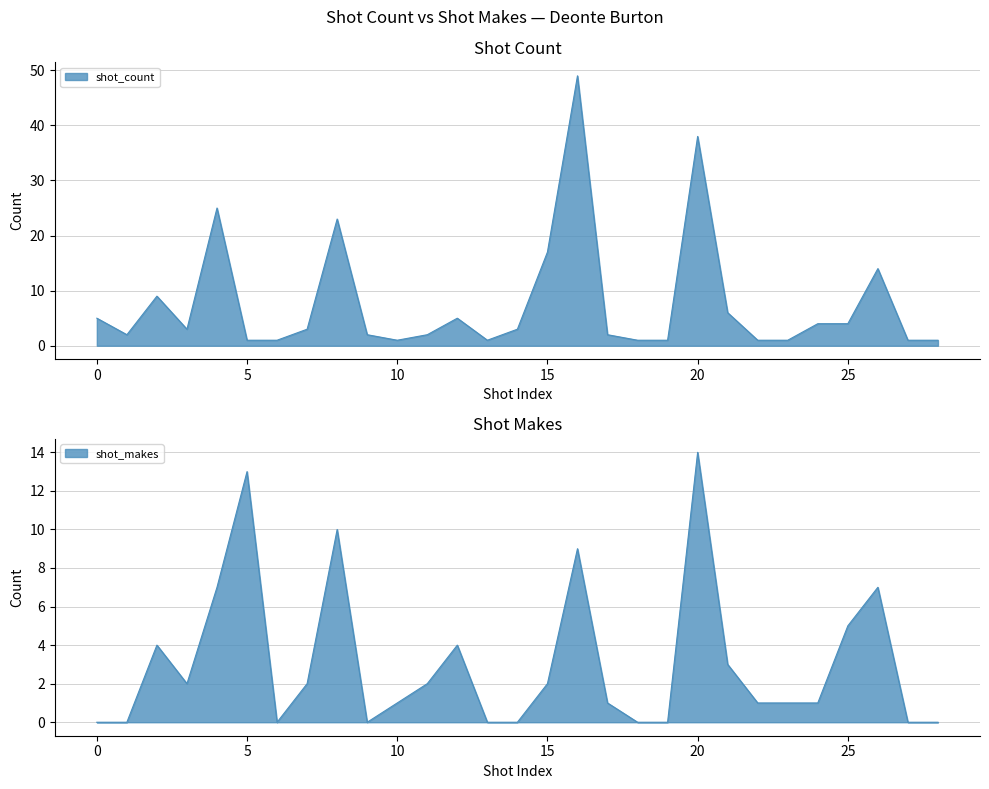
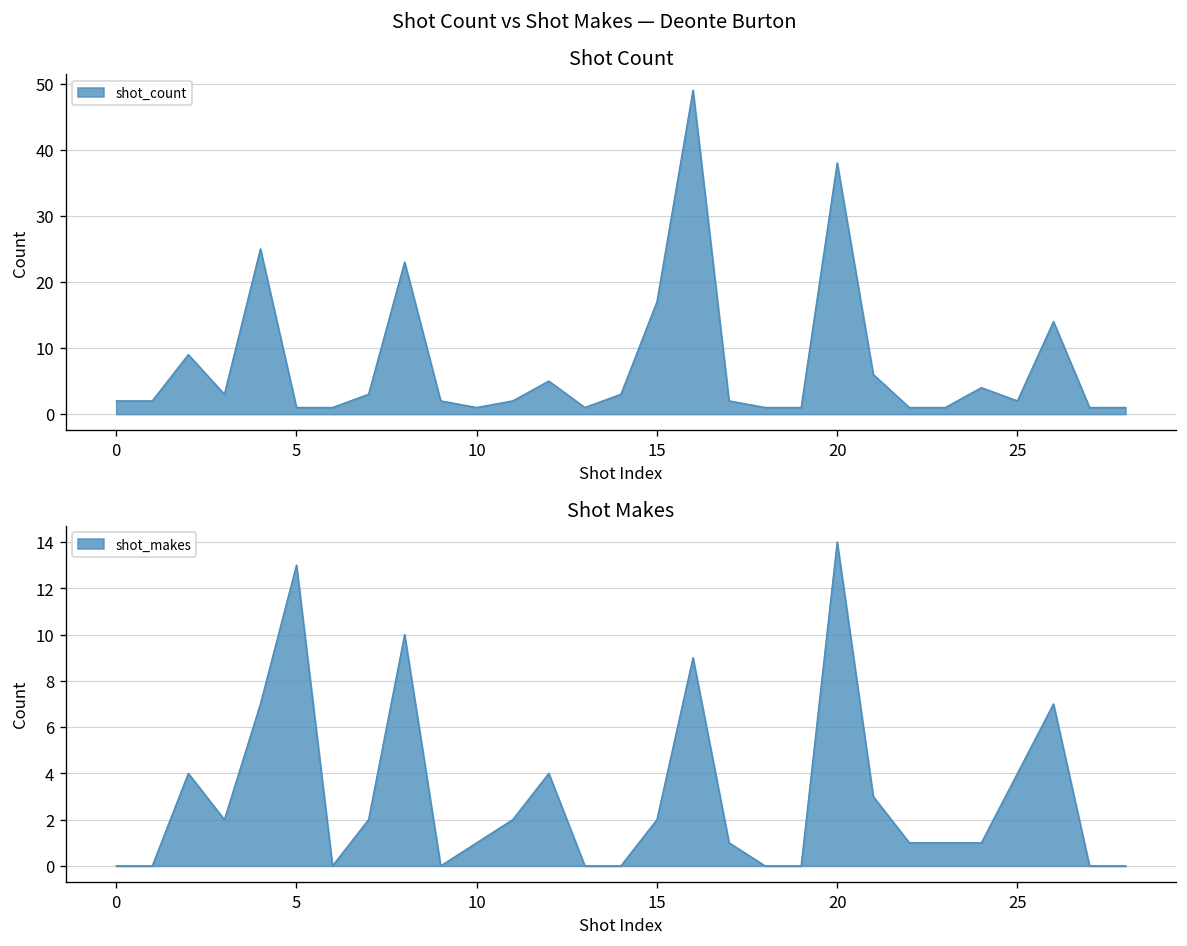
  {
    "Shot Count": {
-     "0": 5,
+     "0": 2,
      "5": 1,
      "10": 1,
      "15": 17,
      "20": 38,
-     "25": 4
+     "25": 2
    },
    "Shot Makes": {
      "0": 0,
      "5": 13,
      "10": 1,
      "15": 2,
      "20": 14,
-     "25": 5
+     "25": 4
    }
  }
